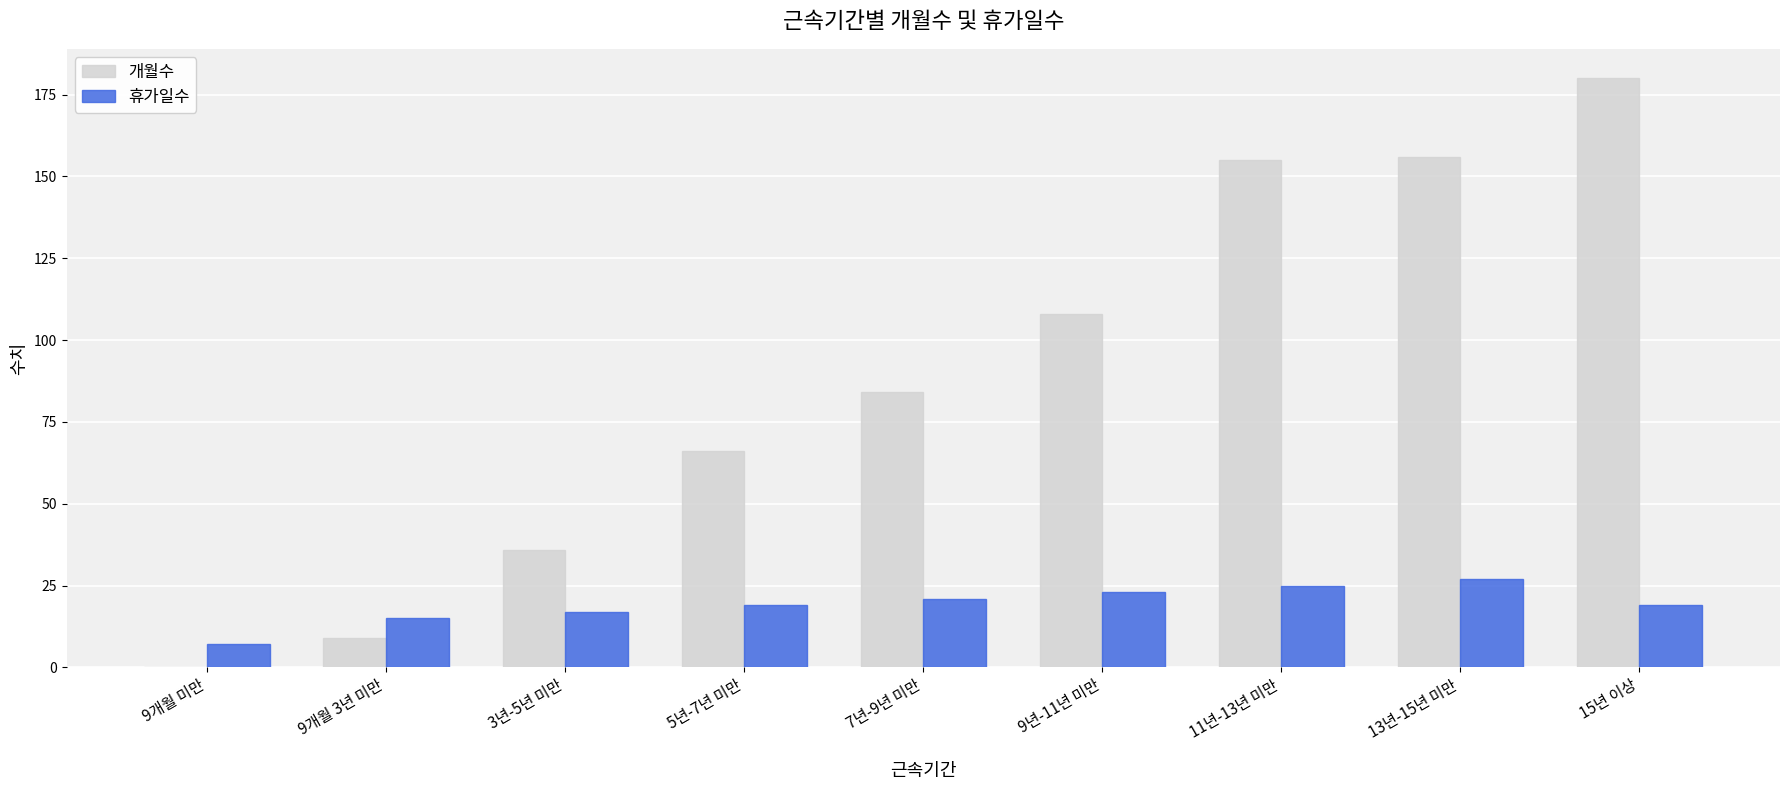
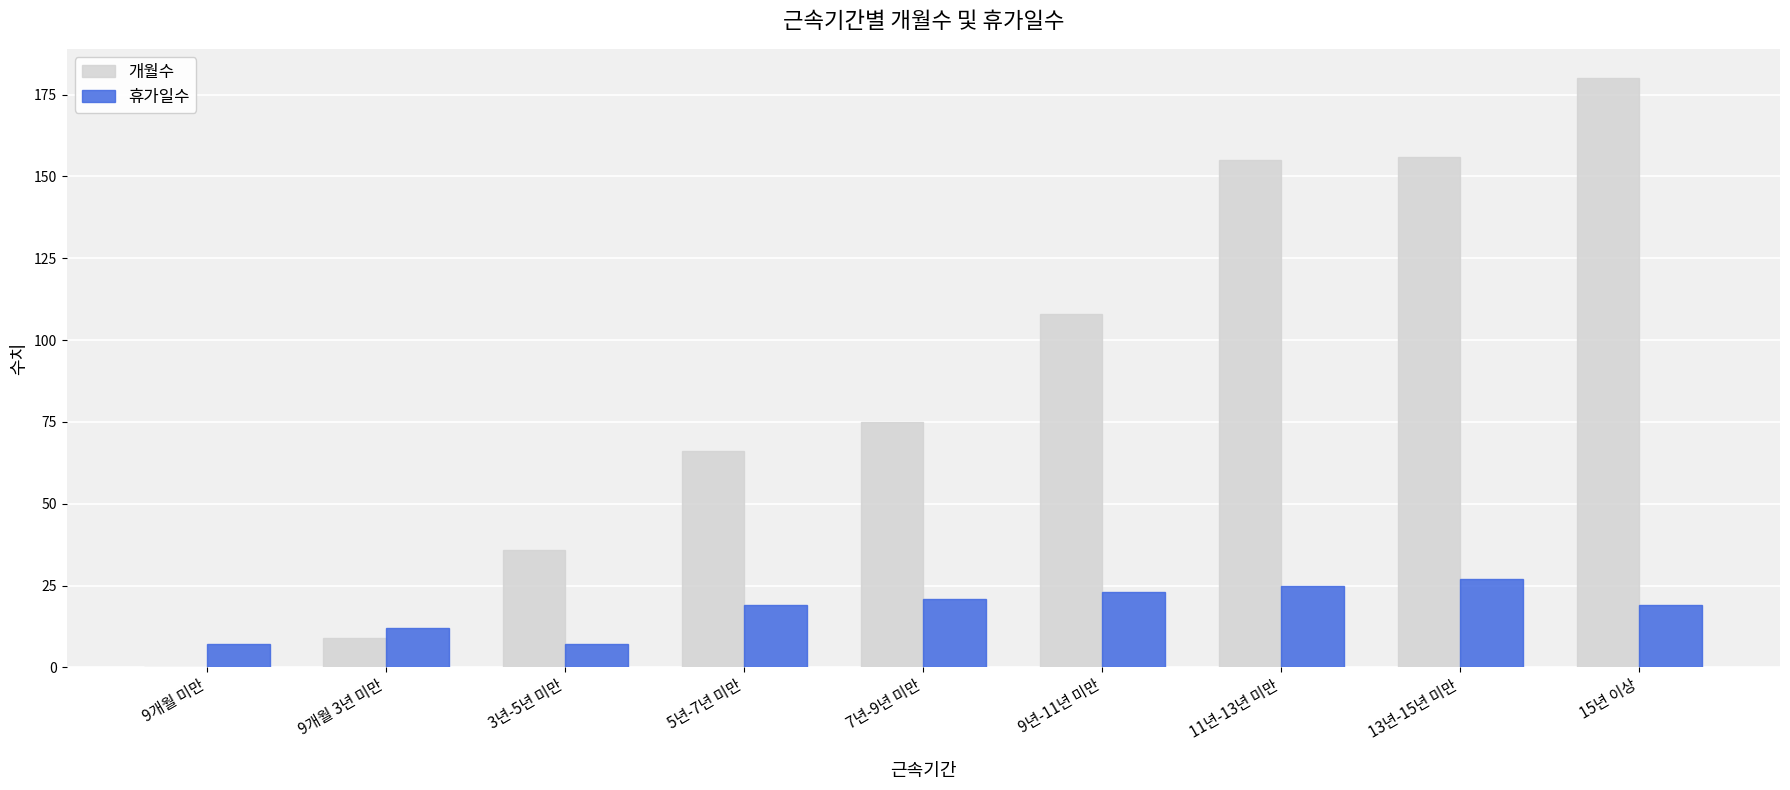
  {
    "개월수": {
      "9개월 미만": 0,
      "9개월 3년 미만": 9,
      "3년-5년 미만": 36,
      "5년-7년 미만": 66,
-     "7년-9년 미만": 84,
+     "7년-9년 미만": 75,
      "9년-11년 미만": 108,
      "11년-13년 미만": 155,
      "13년-15년 미만": 156,
      "15년 이상": 180
    },
    "휴가일수": {
      "9개월 미만": 7,
-     "9개월 3년 미만": 15,
-     "3년-5년 미만": 17,
+     "9개월 3년 미만": 12,
+     "3년-5년 미만": 7,
      "5년-7년 미만": 19,
      "7년-9년 미만": 21,
      "9년-11년 미만": 23,
      "11년-13년 미만": 25,
      "13년-15년 미만": 27,
      "15년 이상": 19
    }
  }
